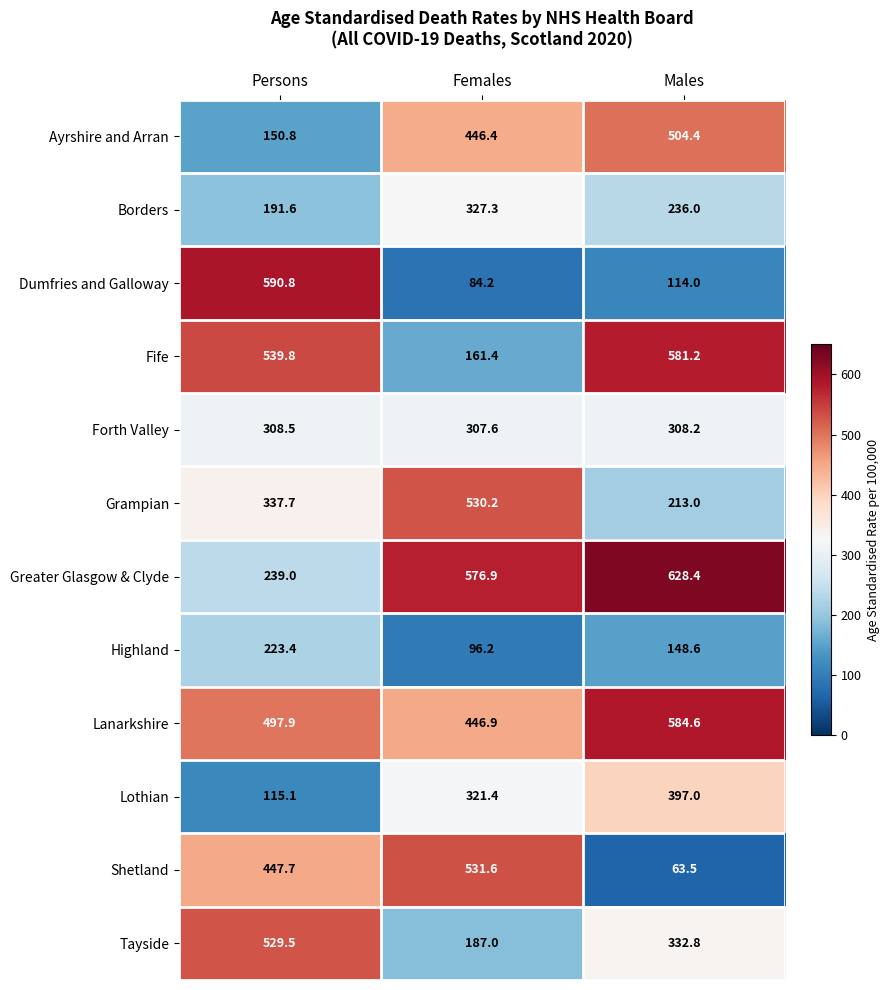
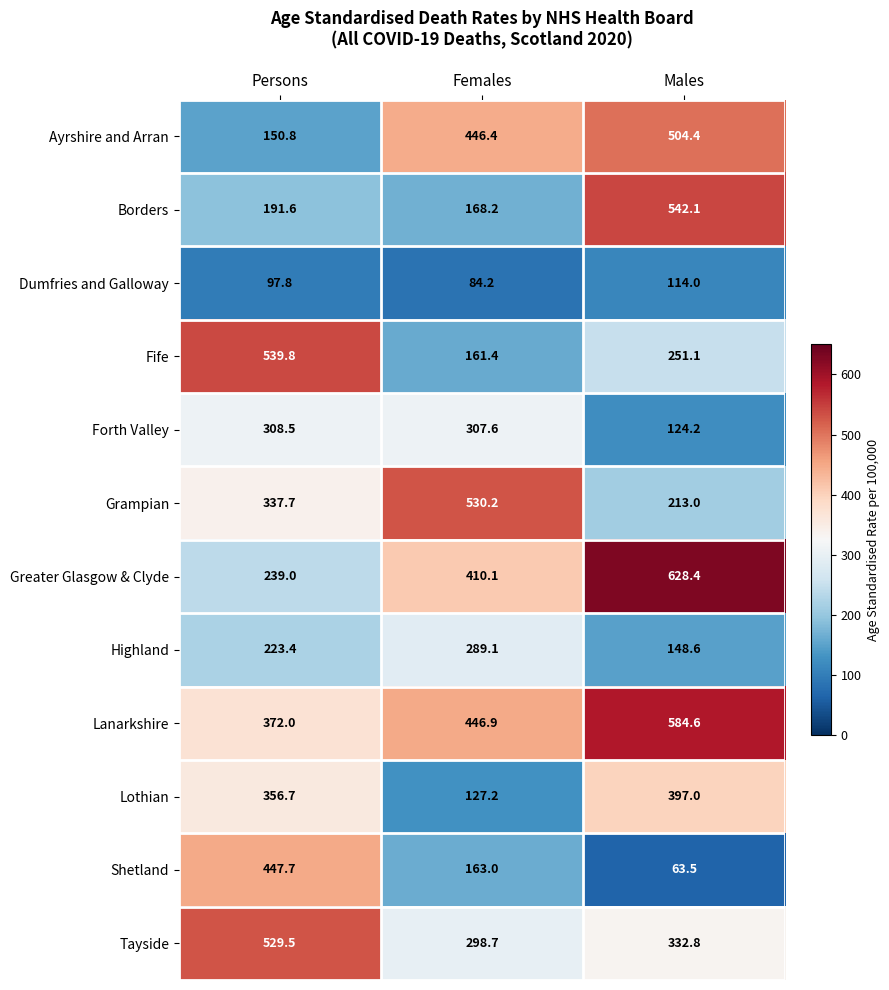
  {
    "Ayrshire and Arran": {
      "Persons": 150.8,
      "Females": 446.4,
      "Males": 504.4
    },
    "Borders": {
      "Persons": 191.6,
-     "Females": 327.3,
-     "Males": 236.0
+     "Females": 168.2,
+     "Males": 542.1
    },
    "Dumfries and Galloway": {
-     "Persons": 590.8,
+     "Persons": 97.8,
      "Females": 84.2,
      "Males": 114.0
    },
    "Fife": {
      "Persons": 539.8,
      "Females": 161.4,
-     "Males": 581.2
+     "Males": 251.1
    },
    "Forth Valley": {
      "Persons": 308.5,
      "Females": 307.6,
-     "Males": 308.2
+     "Males": 124.2
    },
    "Grampian": {
      "Persons": 337.7,
      "Females": 530.2,
      "Males": 213.0
    },
    "Greater Glasgow & Clyde": {
      "Persons": 239.0,
-     "Females": 576.9,
+     "Females": 410.1,
      "Males": 628.4
    },
    "Highland": {
      "Persons": 223.4,
-     "Females": 96.2,
+     "Females": 289.1,
      "Males": 148.6
    },
    "Lanarkshire": {
-     "Persons": 497.9,
+     "Persons": 372.0,
      "Females": 446.9,
      "Males": 584.6
    },
    "Lothian": {
-     "Persons": 115.1,
-     "Females": 321.4,
+     "Persons": 356.7,
+     "Females": 127.2,
      "Males": 397.0
    },
    "Shetland": {
      "Persons": 447.7,
-     "Females": 531.6,
+     "Females": 163.0,
      "Males": 63.5
    },
    "Tayside": {
      "Persons": 529.5,
-     "Females": 187.0,
+     "Females": 298.7,
      "Males": 332.8
    }
  }
